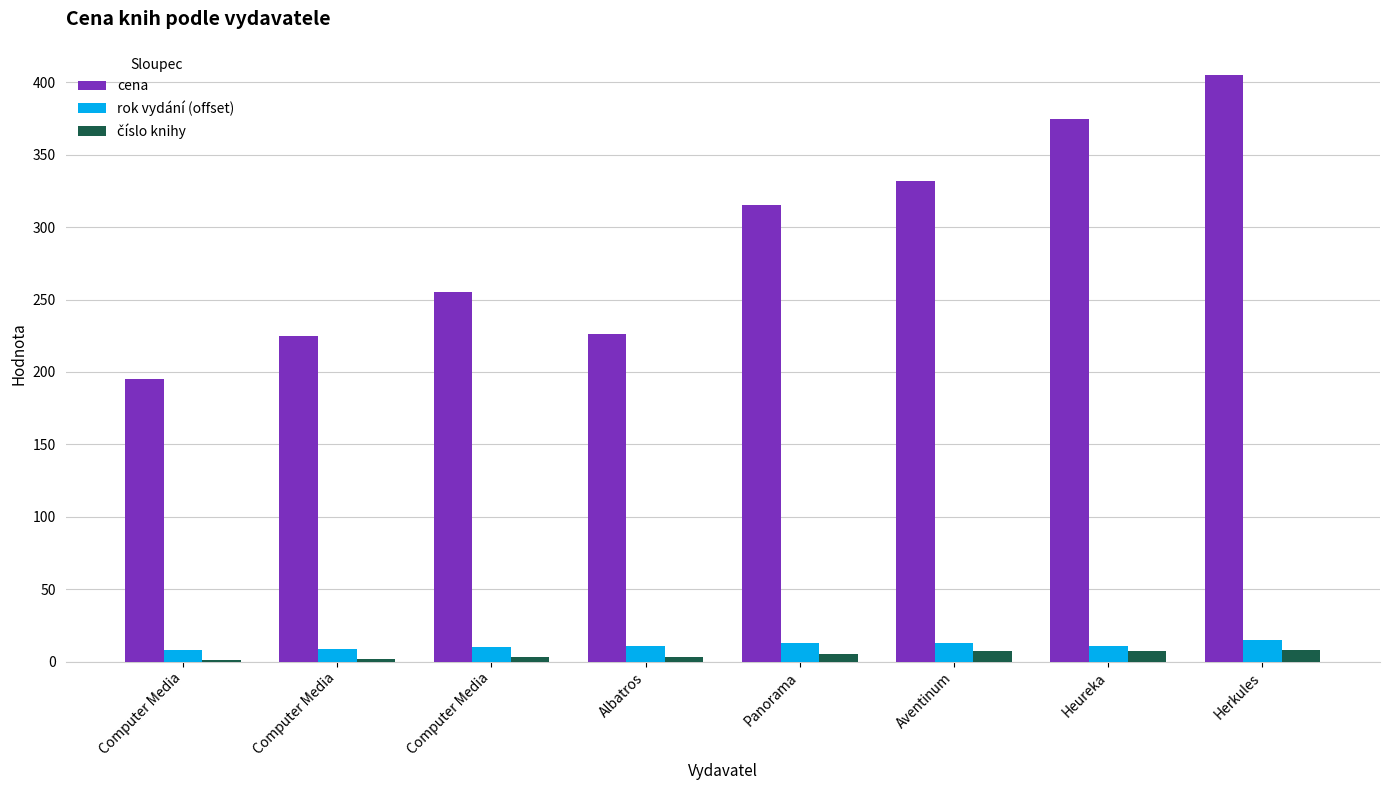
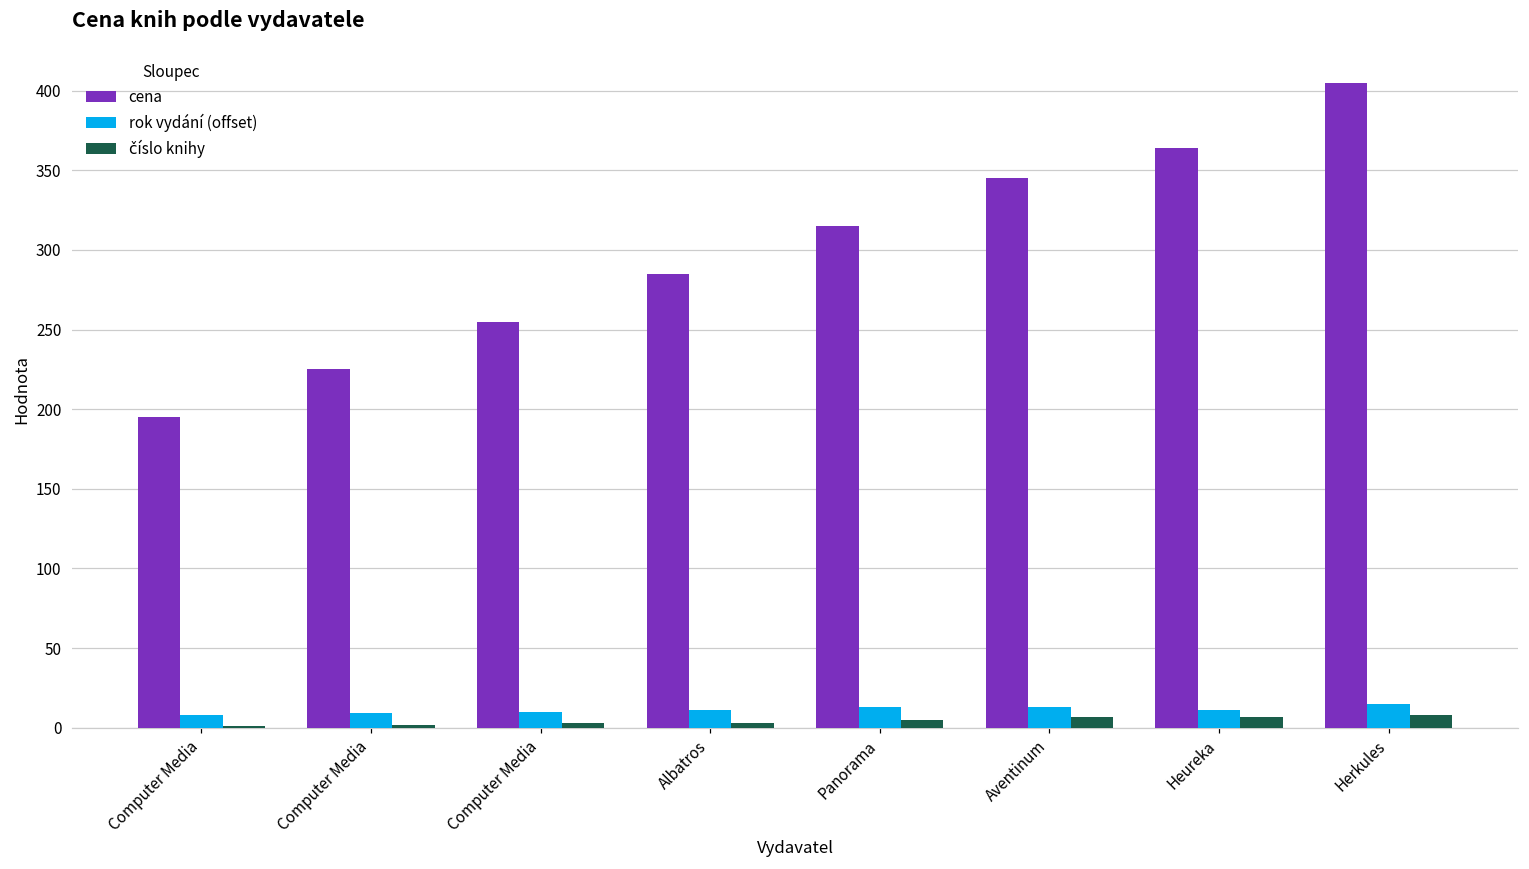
  {
    "cena": {
-     "Albatros": 226,
+     "Albatros": 285,
      "Panorama": 315,
-     "Aventinum": 332,
-     "Heureka": 375,
+     "Aventinum": 345,
+     "Heureka": 364,
      "Herkules": 405
    },
    "rok vydání (offset)": {
      "Albatros": 11,
      "Panorama": 13,
      "Aventinum": 13,
      "Heureka": 11,
      "Herkules": 15
    },
    "číslo knihy": {
      "Albatros": 3,
      "Panorama": 5,
      "Aventinum": 7,
      "Heureka": 7,
      "Herkules": 8
    }
  }
